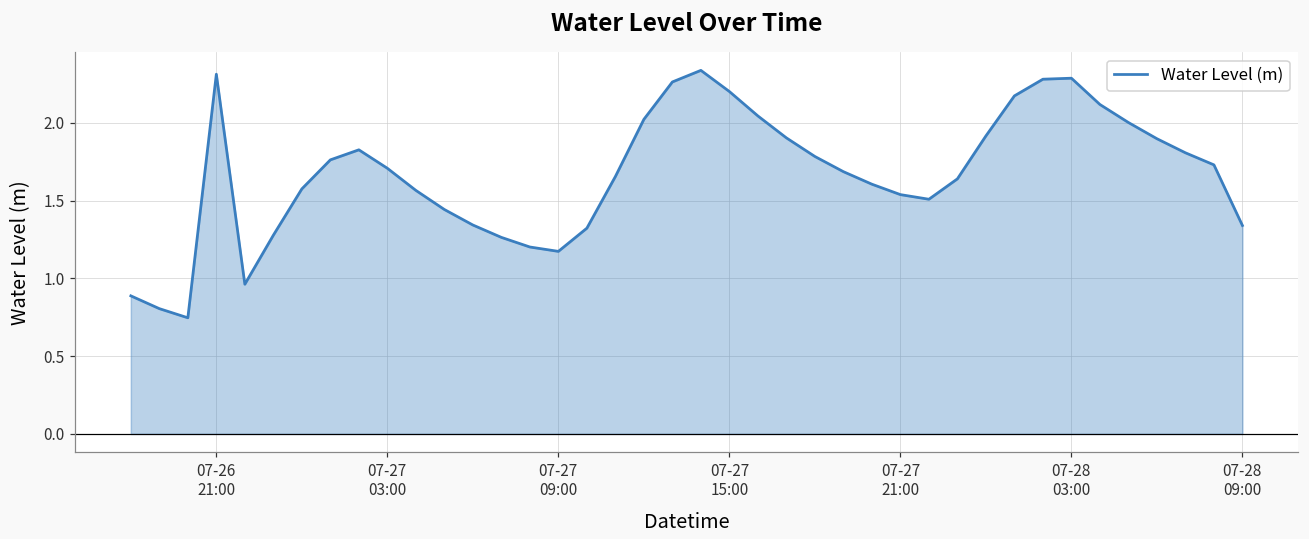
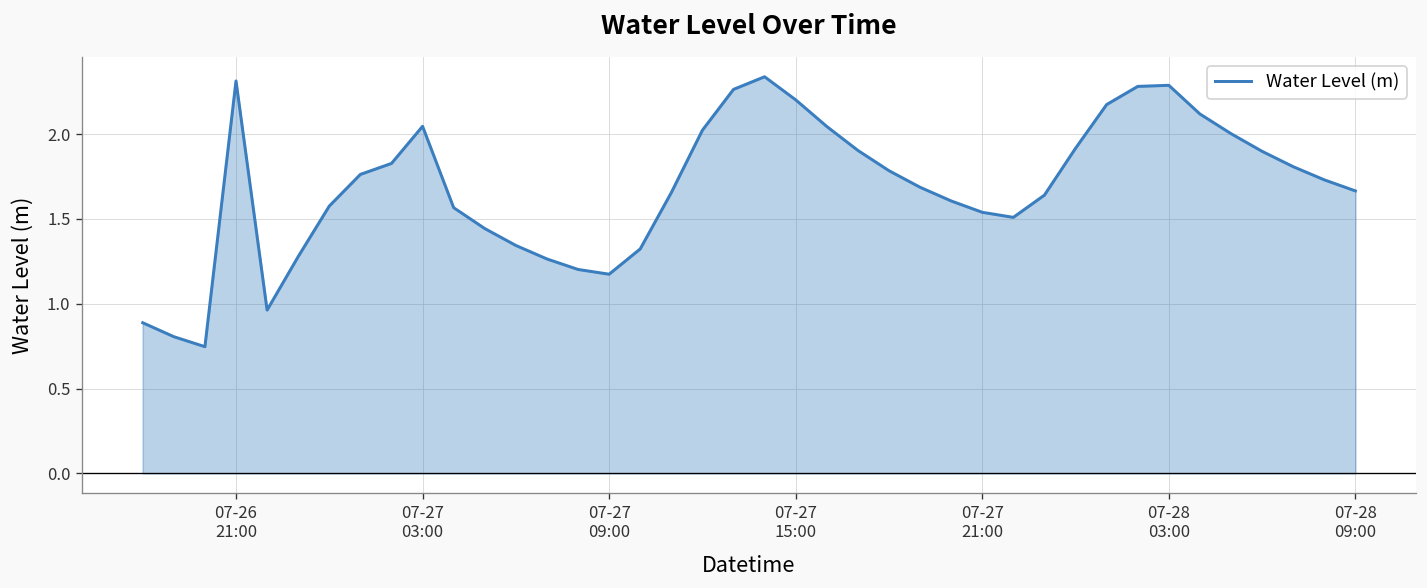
  {
    "07-26 21:00": 2.31,
-   "07-27 03:00": 1.71,
+   "07-27 03:00": 2.05,
    "07-27 09:00": 1.17,
    "07-27 15:00": 2.20,
    "07-27 21:00": 1.54,
    "07-28 03:00": 2.29,
-   "07-28 09:00": 1.34
+   "07-28 09:00": 1.67
  }
